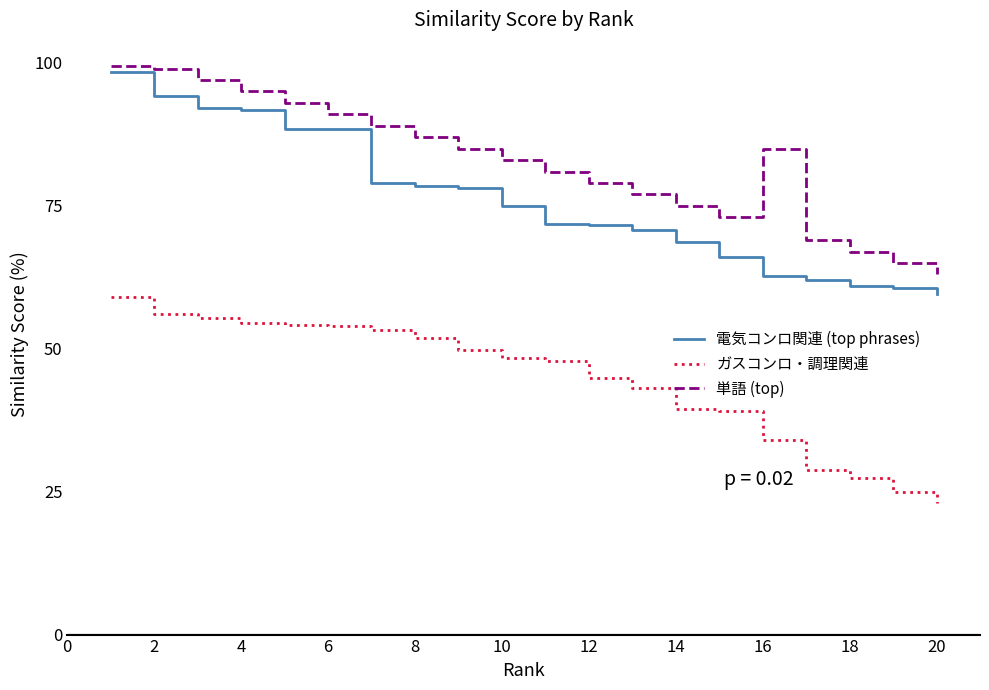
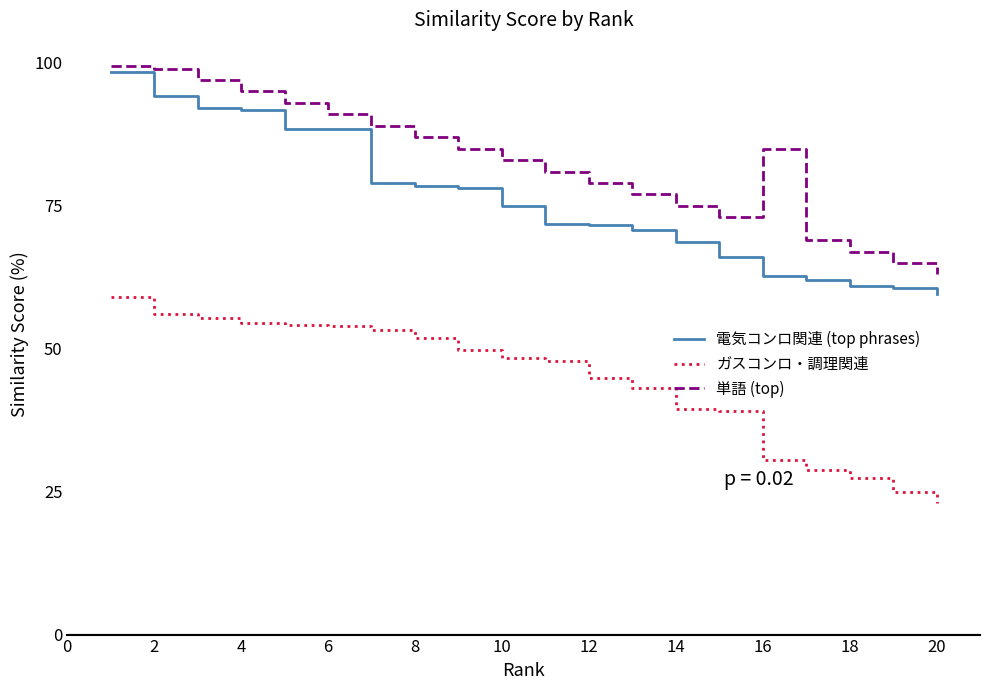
  {
    "電気コンロ関連 (top phrases)": {
      "2": 94,
      "4": 92,
      "6": 88,
      "8": 78,
      "10": 75,
      "12": 72,
      "14": 69,
      "16": 63,
      "18": 61,
      "20": 60
    },
    "ガスコンロ・調理関連": {
      "2": 56,
      "4": 55,
      "6": 54,
      "8": 52,
      "10": 48,
      "12": 45,
      "14": 39,
-     "16": 34,
+     "16": 31,
      "18": 27,
      "20": 23
    },
    "単語 (top)": {
      "2": 99,
      "4": 95,
      "6": 91,
      "8": 87,
      "10": 83,
      "12": 79,
      "14": 75,
      "16": 85,
      "18": 67,
      "20": 63
    }
  }
